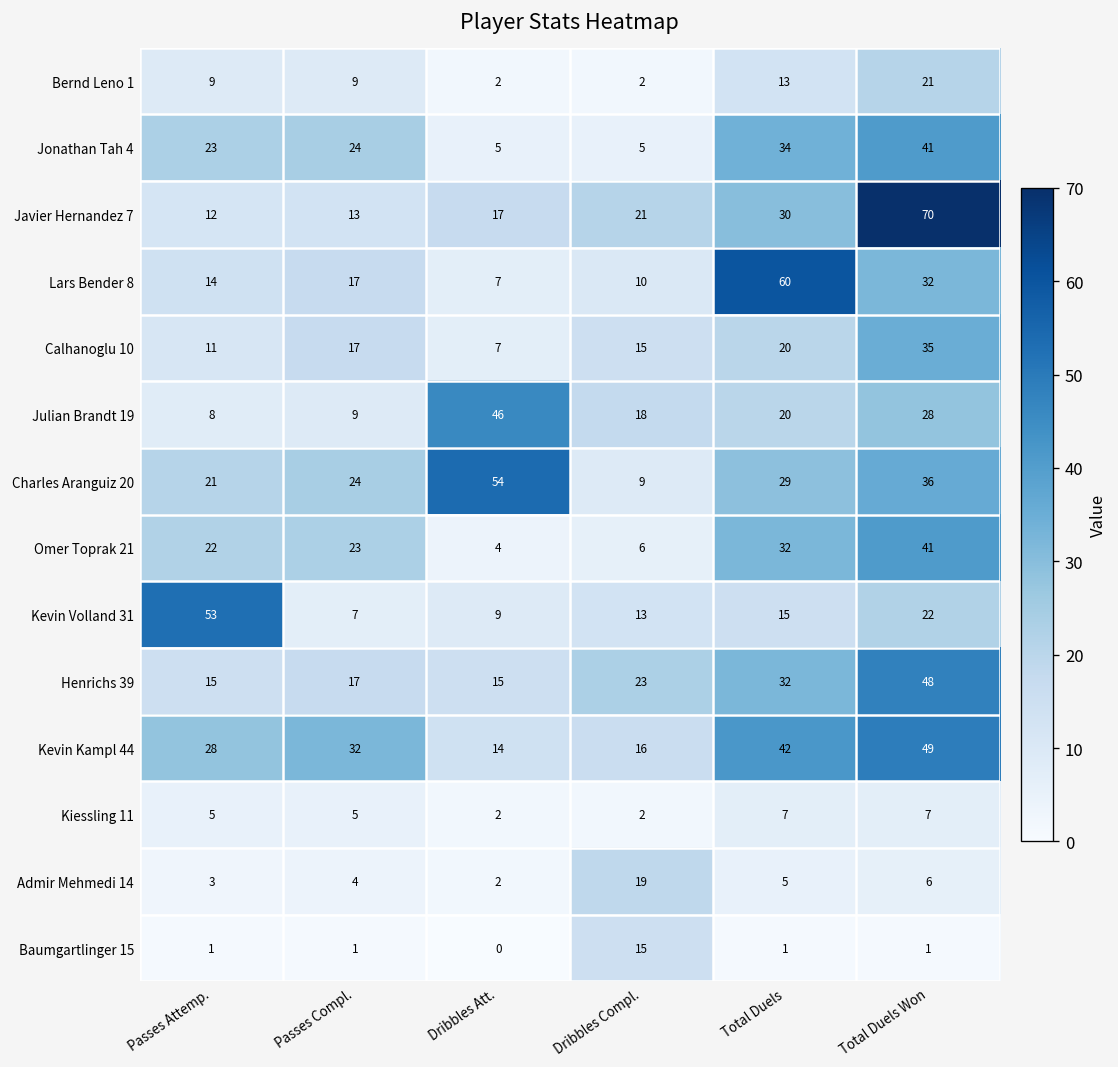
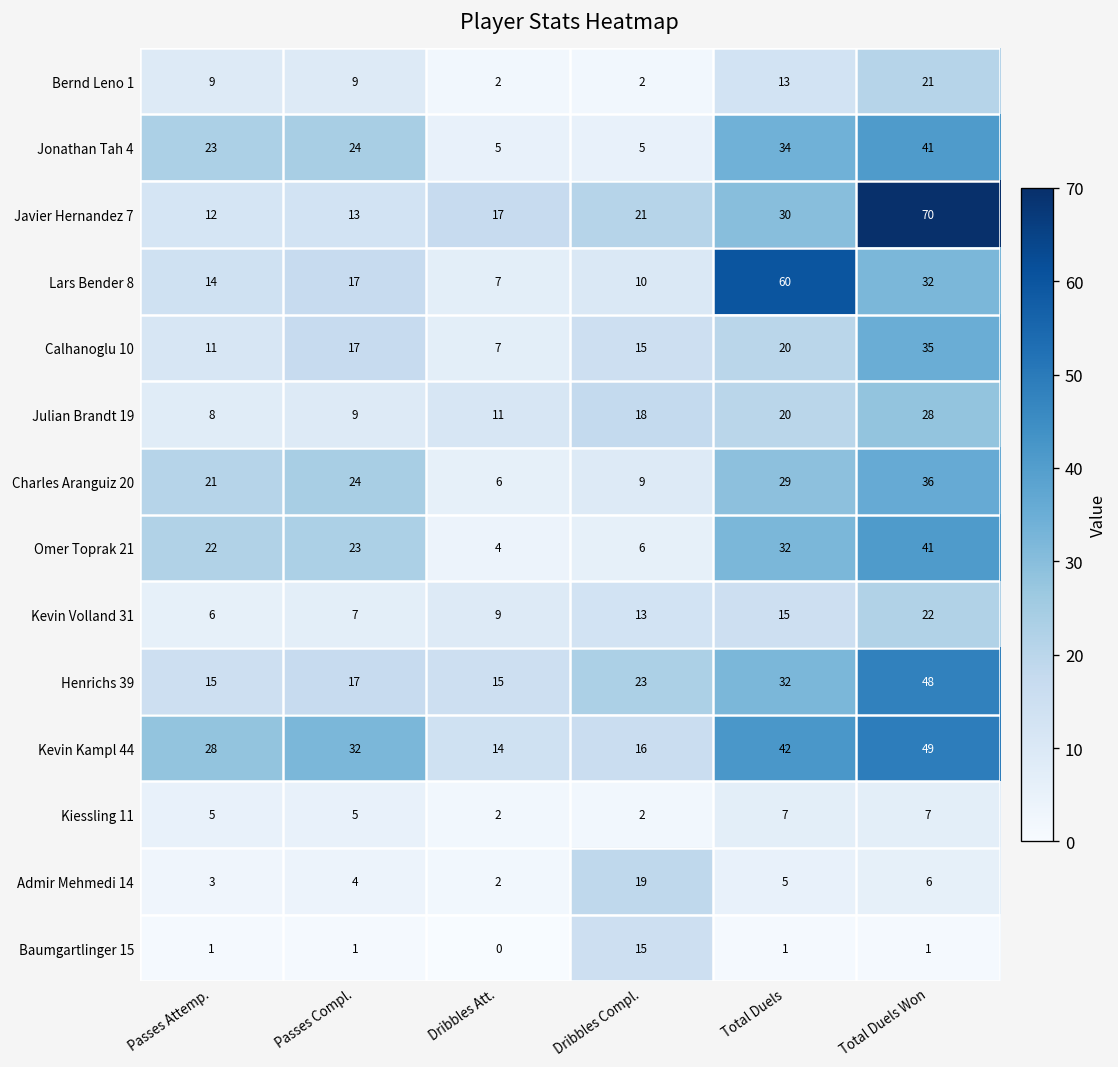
  {
    "Bernd Leno 1": {
      "Passes Attemp.": 9,
      "Passes Compl.": 9,
      "Dribbles Att.": 2,
      "Dribbles Compl.": 2,
      "Total Duels": 13,
      "Total Duels Won": 21
    },
    "Jonathan Tah 4": {
      "Passes Attemp.": 23,
      "Passes Compl.": 24,
      "Dribbles Att.": 5,
      "Dribbles Compl.": 5,
      "Total Duels": 34,
      "Total Duels Won": 41
    },
    "Javier Hernandez 7": {
      "Passes Attemp.": 12,
      "Passes Compl.": 13,
      "Dribbles Att.": 17,
      "Dribbles Compl.": 21,
      "Total Duels": 30,
      "Total Duels Won": 70
    },
    "Lars Bender 8": {
      "Passes Attemp.": 14,
      "Passes Compl.": 17,
      "Dribbles Att.": 7,
      "Dribbles Compl.": 10,
      "Total Duels": 60,
      "Total Duels Won": 32
    },
    "Calhanoglu 10": {
      "Passes Attemp.": 11,
      "Passes Compl.": 17,
      "Dribbles Att.": 7,
      "Dribbles Compl.": 15,
      "Total Duels": 20,
      "Total Duels Won": 35
    },
    "Julian Brandt 19": {
      "Passes Attemp.": 8,
      "Passes Compl.": 9,
-     "Dribbles Att.": 46,
+     "Dribbles Att.": 11,
      "Dribbles Compl.": 18,
      "Total Duels": 20,
      "Total Duels Won": 28
    },
    "Charles Aranguiz 20": {
      "Passes Attemp.": 21,
      "Passes Compl.": 24,
-     "Dribbles Att.": 54,
+     "Dribbles Att.": 6,
      "Dribbles Compl.": 9,
      "Total Duels": 29,
      "Total Duels Won": 36
    },
    "Omer Toprak 21": {
      "Passes Attemp.": 22,
      "Passes Compl.": 23,
      "Dribbles Att.": 4,
      "Dribbles Compl.": 6,
      "Total Duels": 32,
      "Total Duels Won": 41
    },
    "Kevin Volland 31": {
-     "Passes Attemp.": 53,
+     "Passes Attemp.": 6,
      "Passes Compl.": 7,
      "Dribbles Att.": 9,
      "Dribbles Compl.": 13,
      "Total Duels": 15,
      "Total Duels Won": 22
    },
    "Henrichs 39": {
      "Passes Attemp.": 15,
      "Passes Compl.": 17,
      "Dribbles Att.": 15,
      "Dribbles Compl.": 23,
      "Total Duels": 32,
      "Total Duels Won": 48
    },
    "Kevin Kampl 44": {
      "Passes Attemp.": 28,
      "Passes Compl.": 32,
      "Dribbles Att.": 14,
      "Dribbles Compl.": 16,
      "Total Duels": 42,
      "Total Duels Won": 49
    },
    "Kiessling 11": {
      "Passes Attemp.": 5,
      "Passes Compl.": 5,
      "Dribbles Att.": 2,
      "Dribbles Compl.": 2,
      "Total Duels": 7,
      "Total Duels Won": 7
    },
    "Admir Mehmedi 14": {
      "Passes Attemp.": 3,
      "Passes Compl.": 4,
      "Dribbles Att.": 2,
      "Dribbles Compl.": 19,
      "Total Duels": 5,
      "Total Duels Won": 6
    },
    "Baumgartlinger 15": {
      "Passes Attemp.": 1,
      "Passes Compl.": 1,
      "Dribbles Att.": 0,
      "Dribbles Compl.": 15,
      "Total Duels": 1,
      "Total Duels Won": 1
    }
  }
